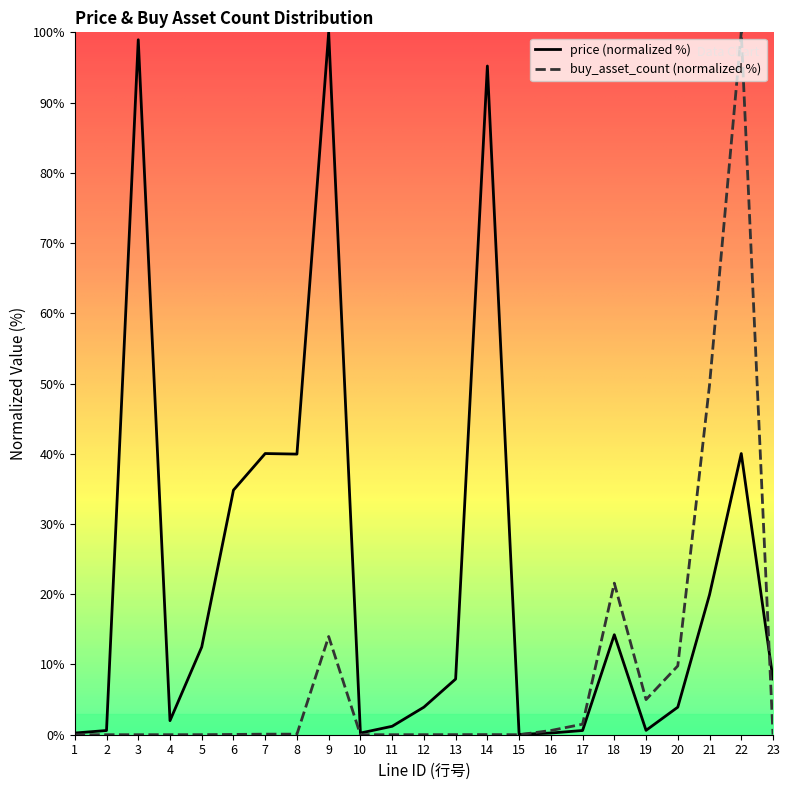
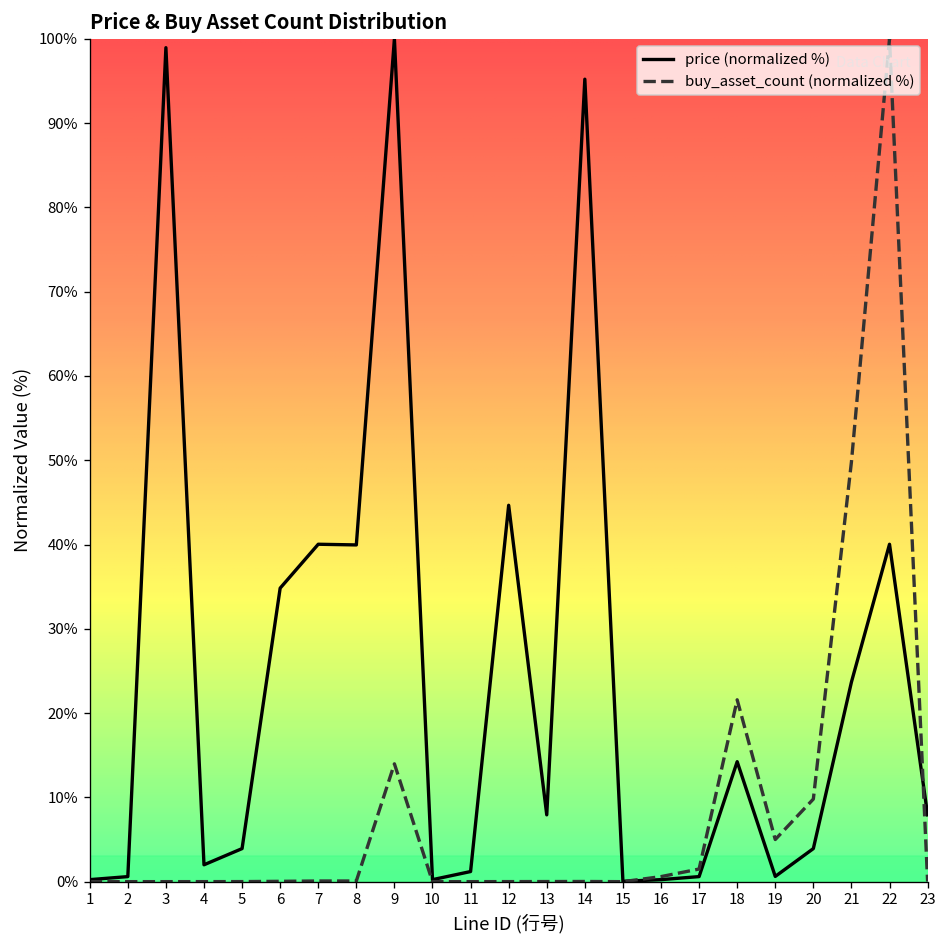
  {
    "price (normalized %)": {
      "3": "99%",
-     "5": "12%",
+     "5": "4%",
      "6": "35%",
      "7": "40%",
      "8": "40%",
      "9": "100%",
-     "12": "4%",
+     "12": "45%",
      "13": "8%",
      "14": "95%",
      "18": "14%",
      "20": "4%",
-     "21": "20%",
+     "21": "24%",
      "22": "40%",
      "23": "8%"
    },
    "buy_asset_count (normalized %)": {
      "9": "14%",
      "18": "22%",
      "19": "5%",
      "20": "10%",
      "21": "50%",
      "22": "100%"
    }
  }
